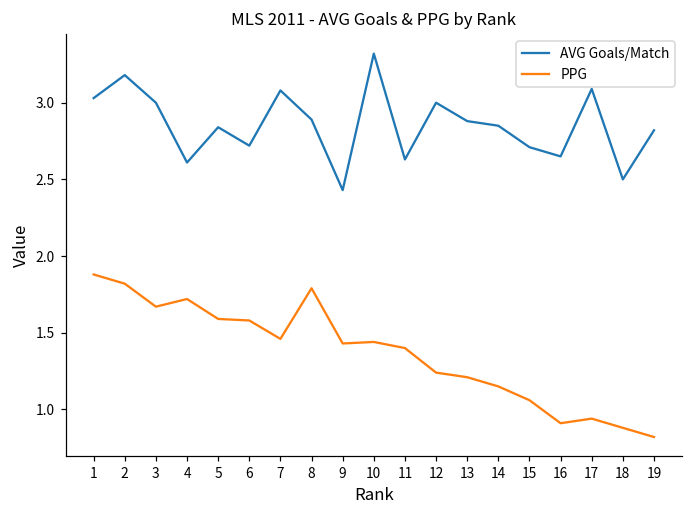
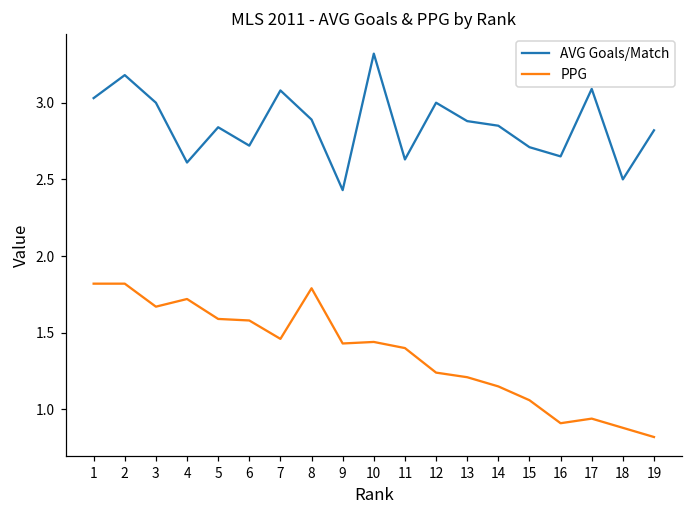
  {
    "AVG Goals/Match": {
      "1": 3.03,
      "2": 3.18,
      "3": 3.00,
      "4": 2.61,
      "5": 2.84,
      "6": 2.72,
      "7": 3.08,
      "8": 2.89,
      "9": 2.43,
      "10": 3.32,
      "11": 2.63,
      "12": 3.00,
      "13": 2.88,
      "14": 2.85,
      "15": 2.71,
      "16": 2.65,
      "17": 3.09,
      "18": 2.50,
      "19": 2.82
    },
    "PPG": {
-     "1": 1.88,
+     "1": 1.82,
      "2": 1.82,
      "3": 1.67,
      "4": 1.72,
      "5": 1.59,
      "6": 1.58,
      "7": 1.46,
      "8": 1.79,
      "9": 1.43,
      "10": 1.44,
      "11": 1.40,
      "12": 1.24,
      "13": 1.21,
      "14": 1.15,
      "15": 1.06,
      "16": 0.91,
      "17": 0.94,
      "18": 0.88,
      "19": 0.82
    }
  }
